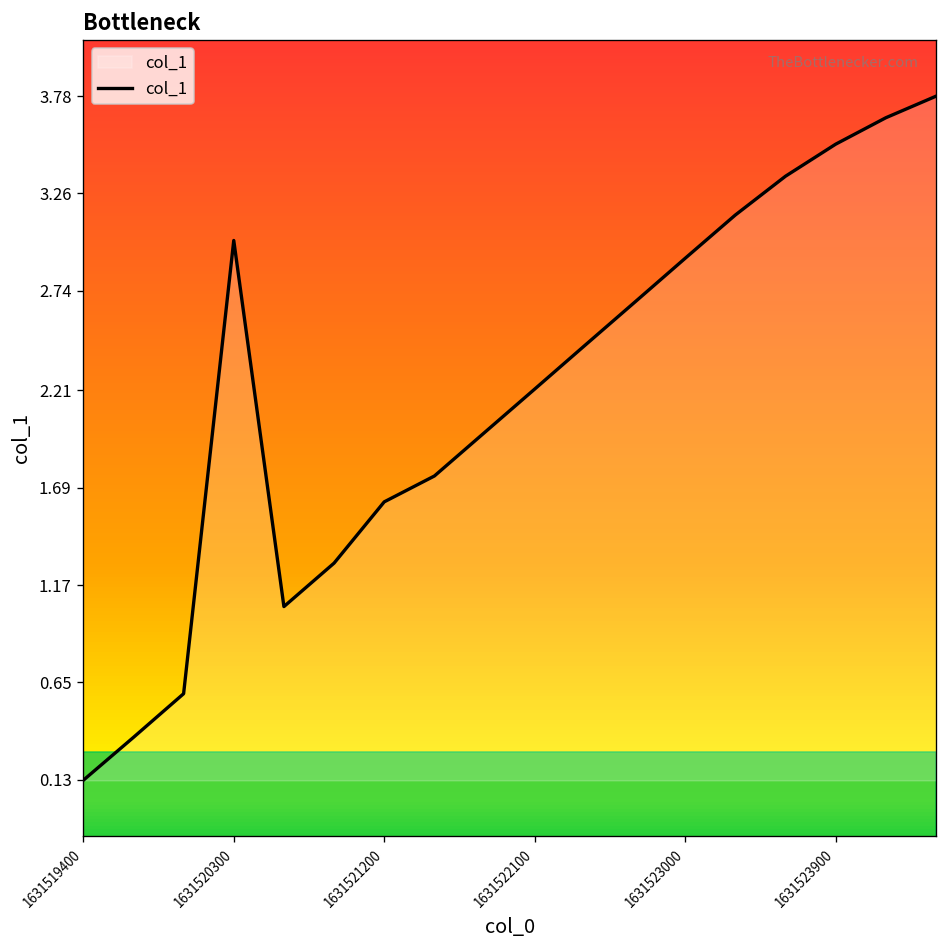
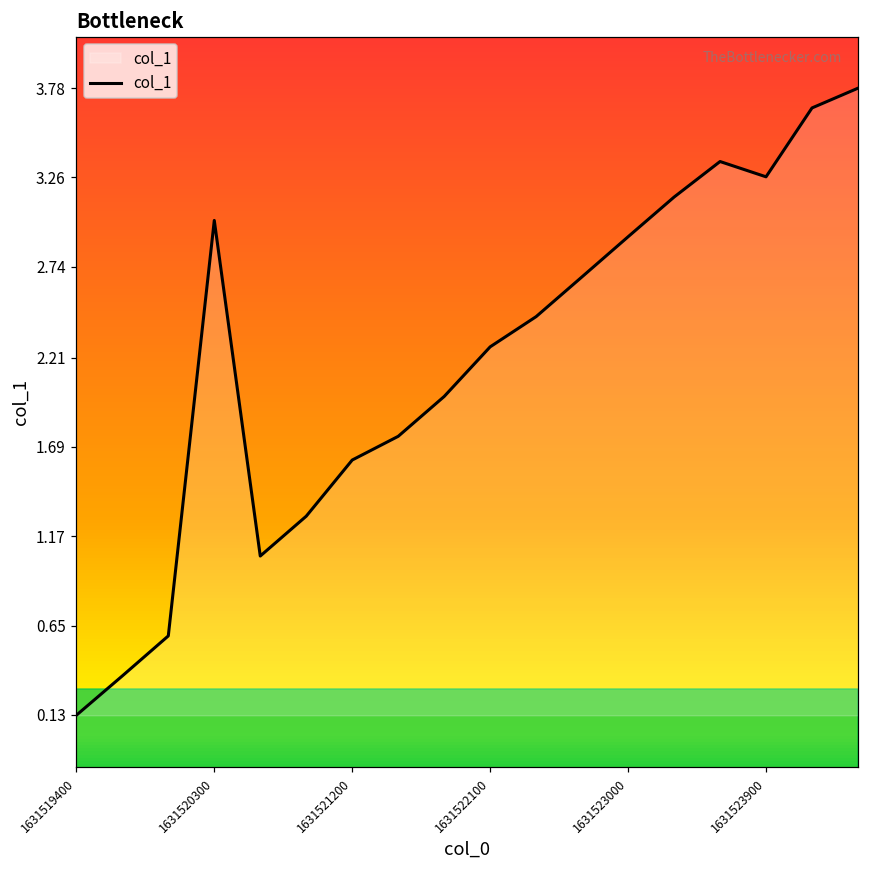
  {
    "1631520300": 3.01,
    "1631521200": 1.61,
-   "1631522100": 2.22,
+   "1631522100": 2.27,
    "1631523000": 2.91,
-   "1631523900": 3.52
+   "1631523900": 3.26
  }
